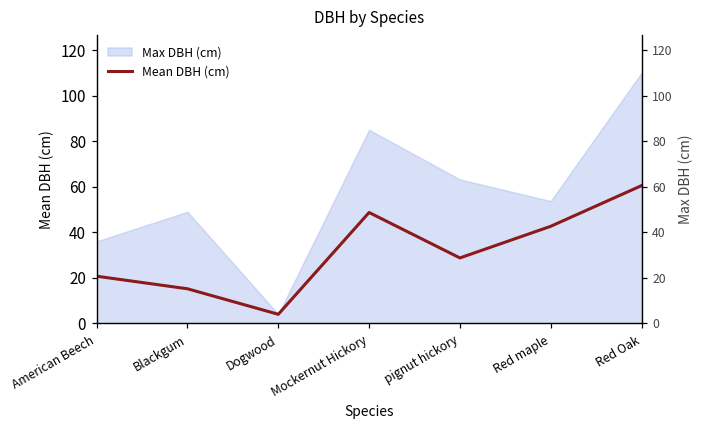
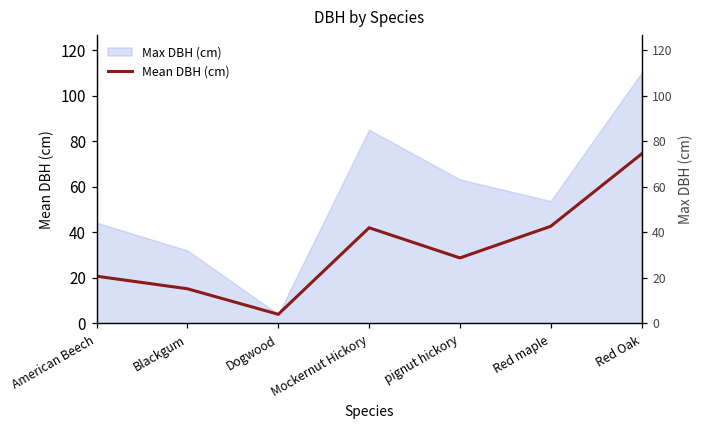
  {
    "Max DBH (cm)": {
-     "American Beech": 36,
-     "Blackgum": 49,
+     "American Beech": 44,
+     "Blackgum": 32,
      "Mockernut Hickory": 85,
      "pignut hickory": 63,
      "Red maple": 54,
      "Red Oak": 110
    },
    "Mean DBH (cm)": {
      "American Beech": 21,
      "Blackgum": 15,
-     "Mockernut Hickory": 49,
+     "Mockernut Hickory": 42,
      "pignut hickory": 29,
      "Red maple": 43,
-     "Red Oak": 61
+     "Red Oak": 74
    }
  }
